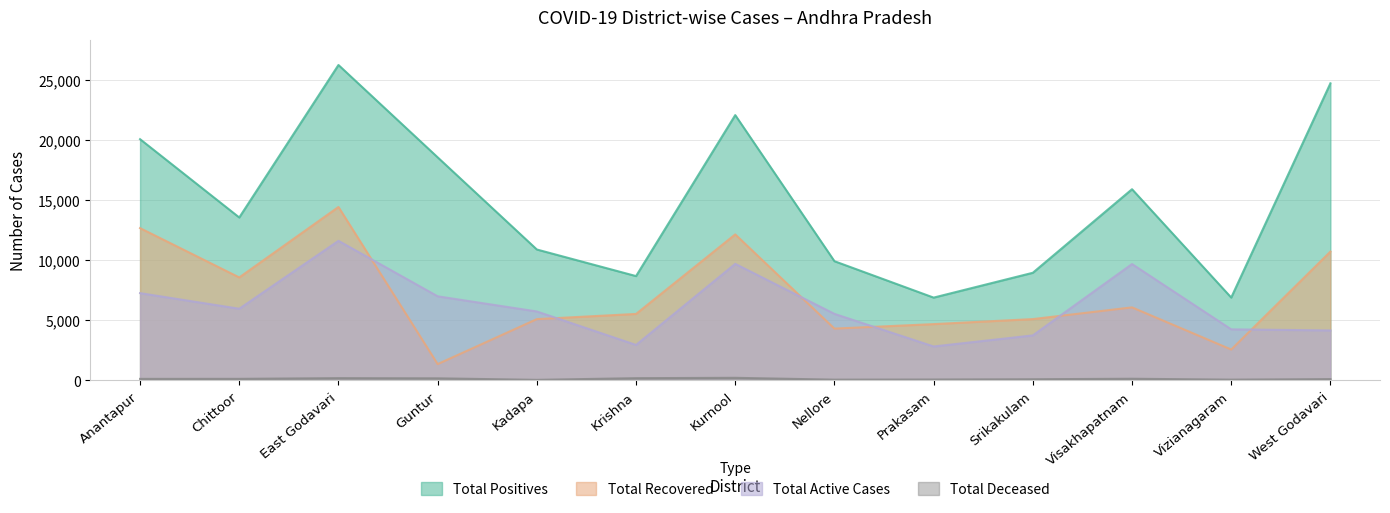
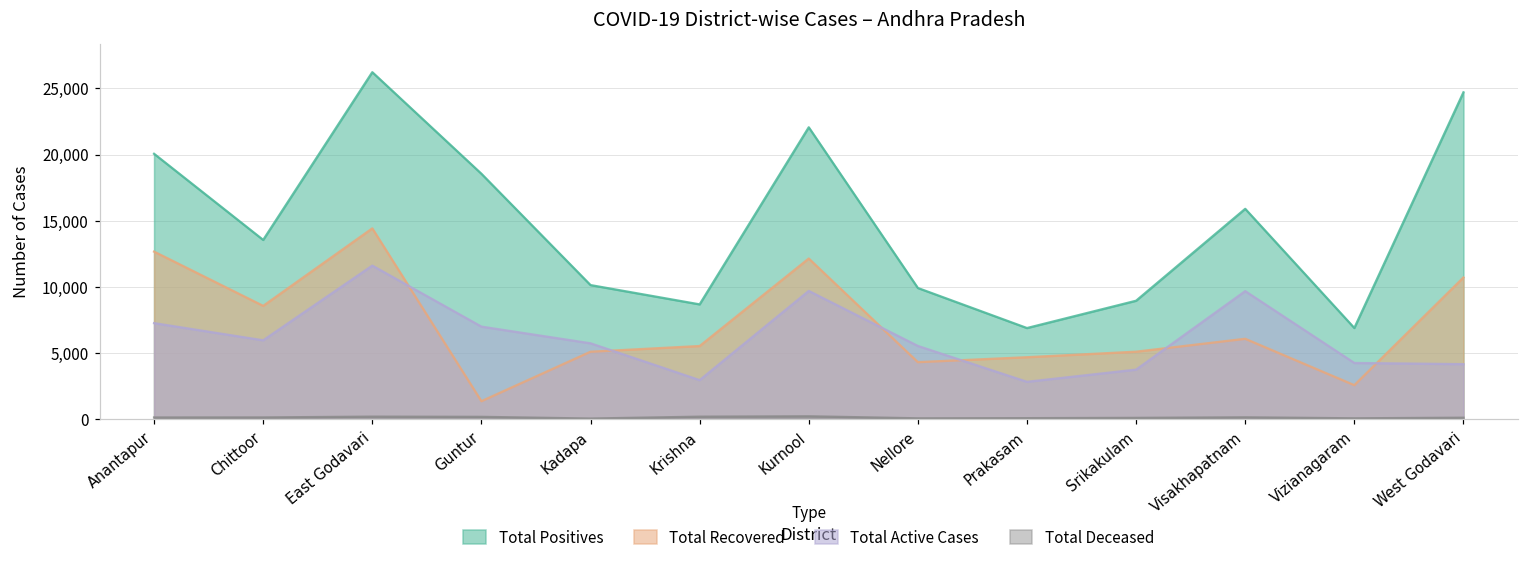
  {
    "Total Positives": {
      "Anantapur": "20,100",
      "Chittoor": "13,600",
      "East Godavari": "26,200",
      "Guntur": "18,600",
-     "Kadapa": "10,900",
+     "Kadapa": "10,100",
      "Krishna": "8,700",
      "Kurnool": "22,100",
      "Nellore": "9,900",
      "Prakasam": "6,900",
      "Srikakulam": "9,000",
      "Visakhapatnam": "15,900",
      "Vizianagaram": "6,900",
      "West Godavari": "24,700"
    },
    "Total Recovered": {
      "Anantapur": "12,700",
      "Chittoor": "8,600",
      "East Godavari": "14,400",
      "Guntur": "1,400",
      "Kadapa": "5,100",
      "Krishna": "5,500",
      "Kurnool": "12,100",
      "Nellore": "4,300",
      "Prakasam": "4,700",
      "Srikakulam": "5,100",
      "Visakhapatnam": "6,100",
      "Vizianagaram": "2,600",
      "West Godavari": "10,700"
    }
  }
